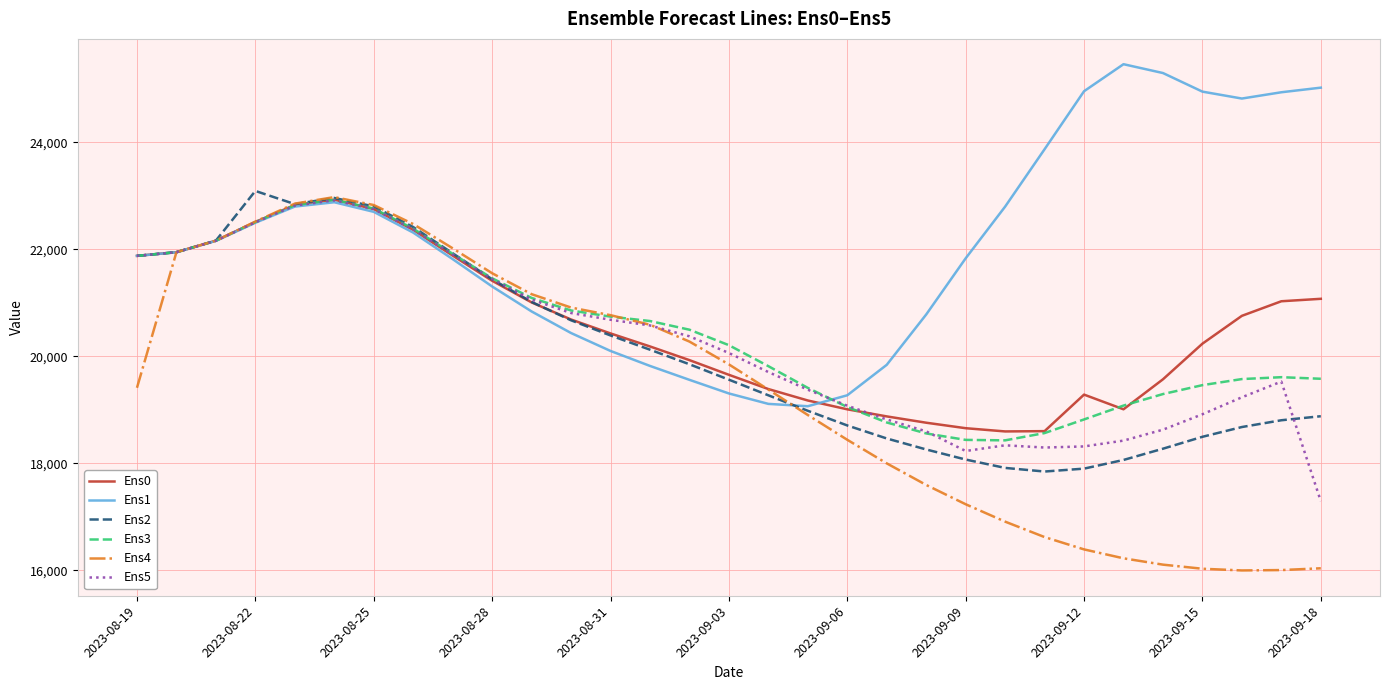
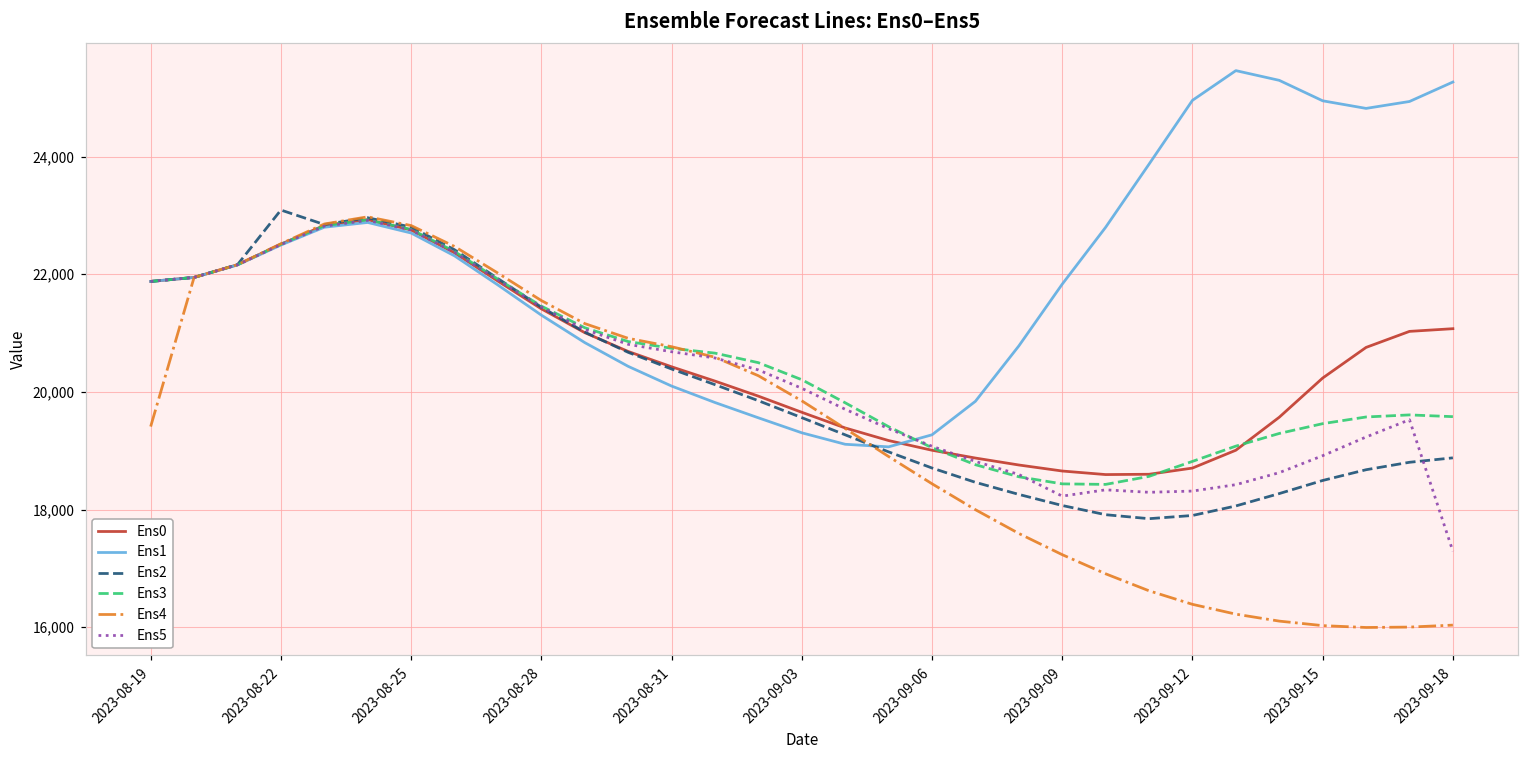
  {
    "Ens0": {
      "2023-09-03": "19,700",
      "2023-09-09": "18,700",
-     "2023-09-12": "19,300",
+     "2023-09-12": "18,700",
      "2023-09-15": "20,200",
      "2023-09-18": "21,100"
    },
    "Ens1": {
      "2023-08-25": "22,700",
      "2023-08-28": "21,300",
      "2023-08-31": "20,100",
      "2023-09-03": "19,300",
      "2023-09-06": "19,300",
      "2023-09-09": "21,800",
      "2023-09-12": "25,000",
      "2023-09-15": "24,900",
-     "2023-09-18": "25,000"
+     "2023-09-18": "25,300"
    },
    "Ens2": {
      "2023-08-22": "23,100",
      "2023-09-03": "19,600",
      "2023-09-06": "18,700",
      "2023-09-09": "18,100",
      "2023-09-12": "17,900",
      "2023-09-15": "18,500",
      "2023-09-18": "18,900"
    },
    "Ens3": {
      "2023-09-03": "20,200",
      "2023-09-09": "18,400",
      "2023-09-12": "18,800",
      "2023-09-15": "19,500",
      "2023-09-18": "19,600"
    },
    "Ens4": {
      "2023-08-19": "19,400",
      "2023-08-28": "21,600",
      "2023-09-03": "19,800",
      "2023-09-06": "18,400",
      "2023-09-09": "17,200",
      "2023-09-12": "16,400",
      "2023-09-15": "16,000",
      "2023-09-18": "16,000"
    },
    "Ens5": {
      "2023-08-31": "20,700",
      "2023-09-03": "20,100",
      "2023-09-09": "18,200",
      "2023-09-12": "18,300",
      "2023-09-15": "18,900",
      "2023-09-18": "17,300"
    }
  }
